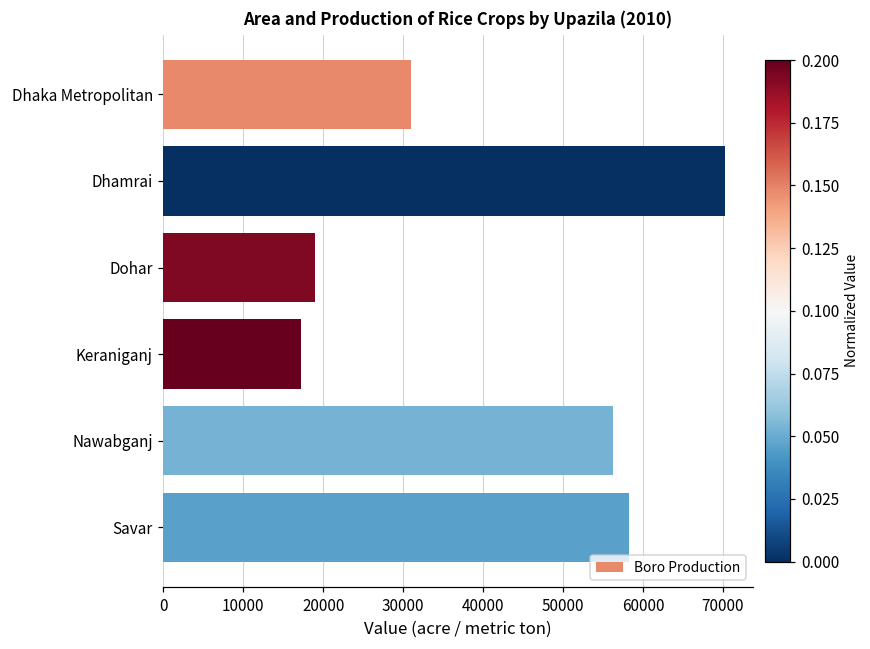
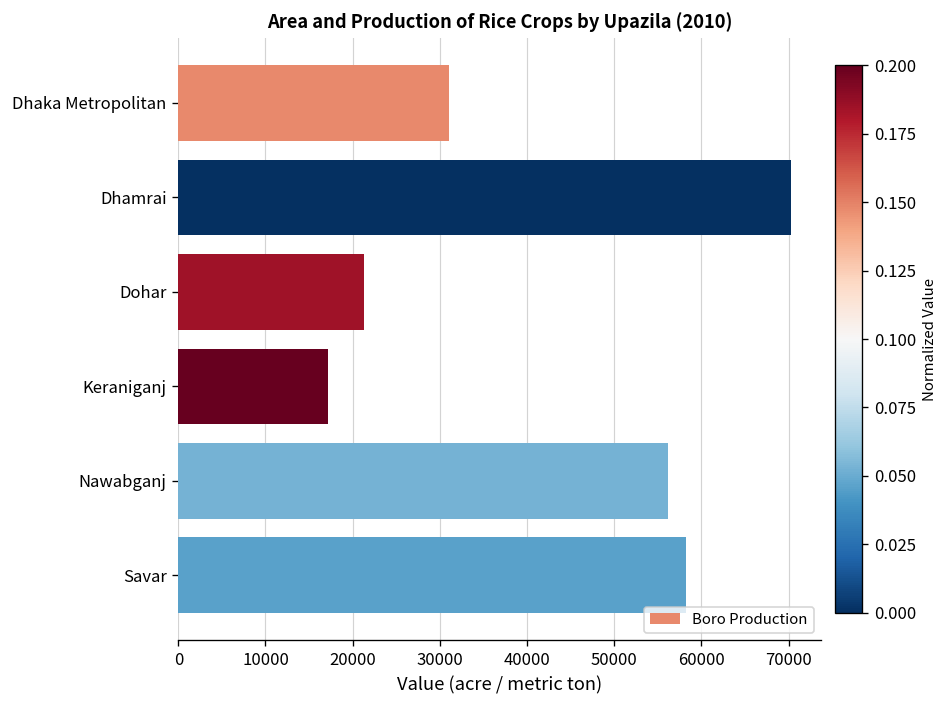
  {
    "Dhaka Metropolitan": 31000,
    "Dhamrai": 70000,
-   "Dohar": 19000,
+   "Dohar": 21000,
    "Keraniganj": 17000,
    "Nawabganj": 56000,
    "Savar": 58000
  }
